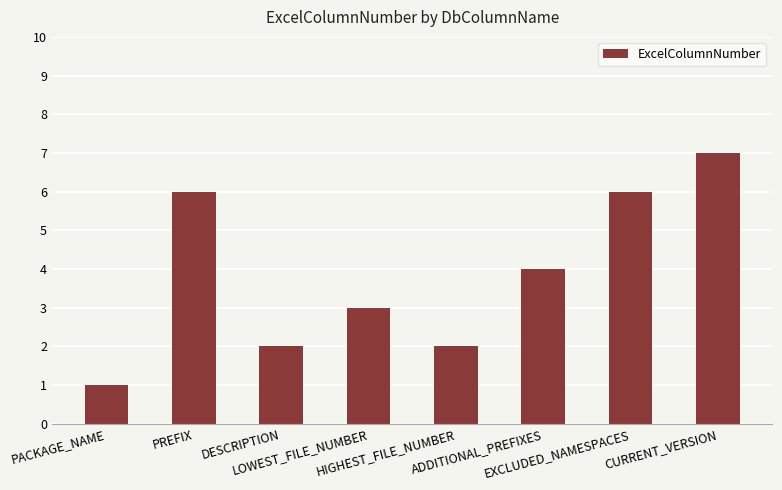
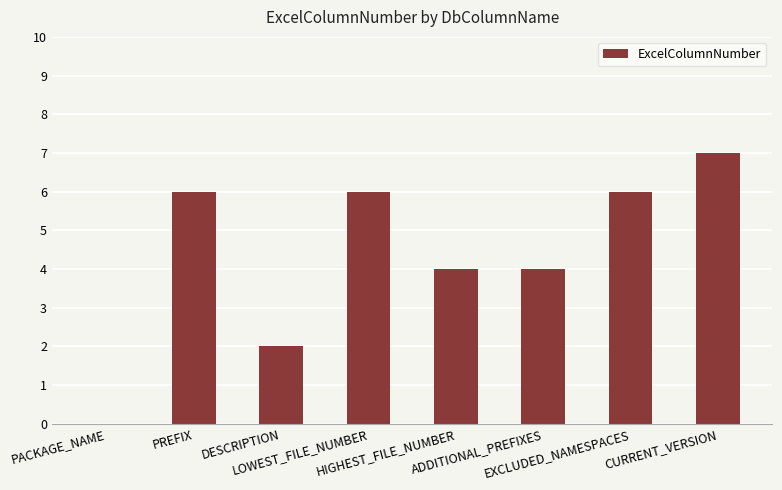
  {
-   "PACKAGE_NAME": 1,
+   "PACKAGE_NAME": 0,
    "PREFIX": 6,
    "DESCRIPTION": 2,
-   "LOWEST_FILE_NUMBER": 3,
-   "HIGHEST_FILE_NUMBER": 2,
+   "LOWEST_FILE_NUMBER": 6,
+   "HIGHEST_FILE_NUMBER": 4,
    "ADDITIONAL_PREFIXES": 4,
    "EXCLUDED_NAMESPACES": 6,
    "CURRENT_VERSION": 7
  }
